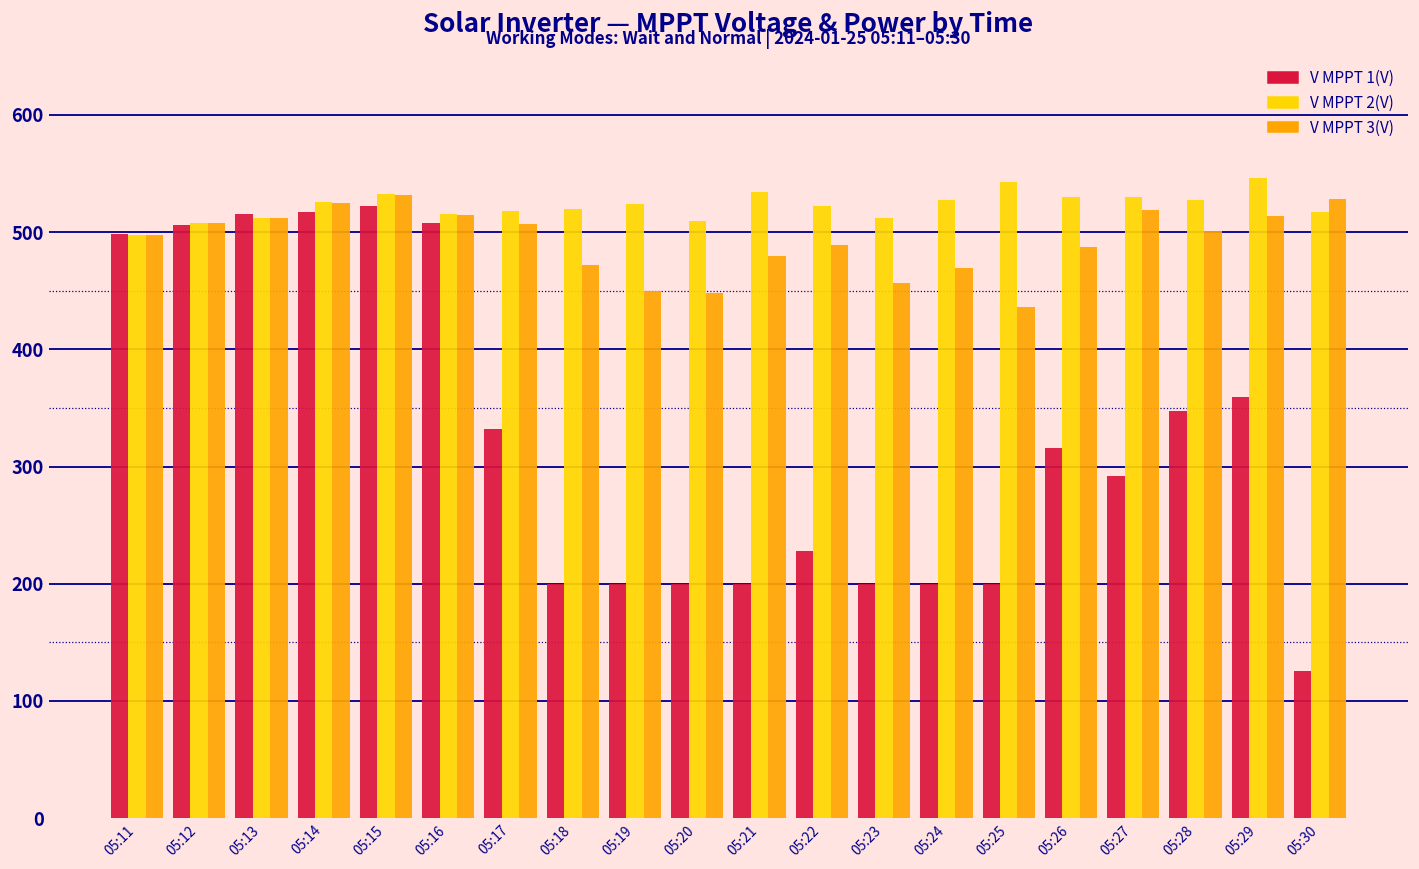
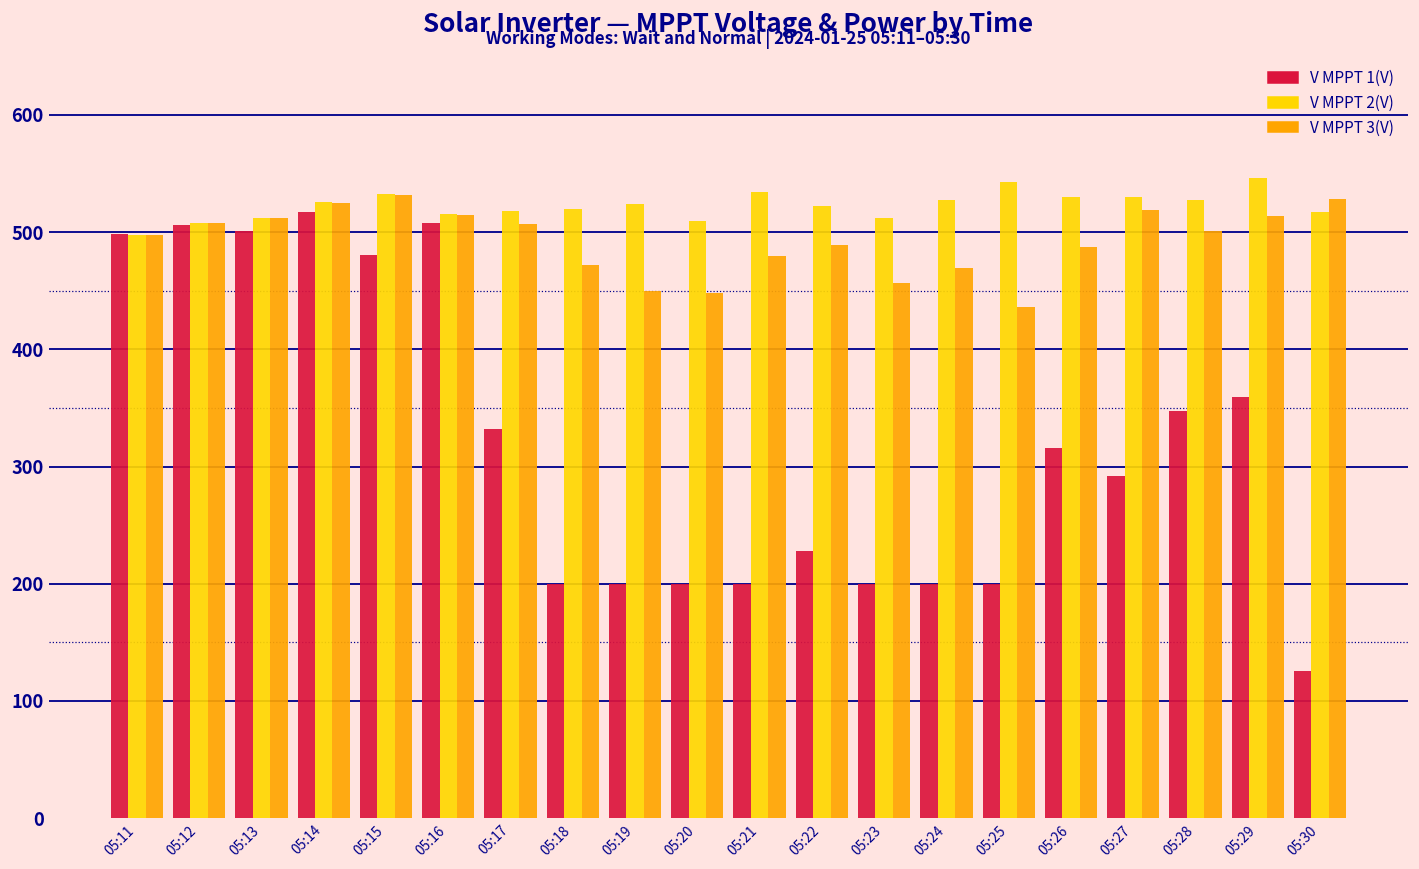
  {
    "V MPPT 1(V)": {
      "05:11": 498,
      "05:12": 506,
-     "05:13": 516,
+     "05:13": 501,
      "05:14": 517,
-     "05:15": 522,
+     "05:15": 480,
      "05:16": 508,
      "05:17": 332,
      "05:18": 200,
      "05:19": 200,
      "05:20": 200,
      "05:21": 200,
      "05:22": 228,
      "05:23": 200,
      "05:24": 200,
      "05:25": 200,
      "05:26": 316,
      "05:27": 292,
      "05:28": 348,
      "05:29": 360,
      "05:30": 125
    }
  }
